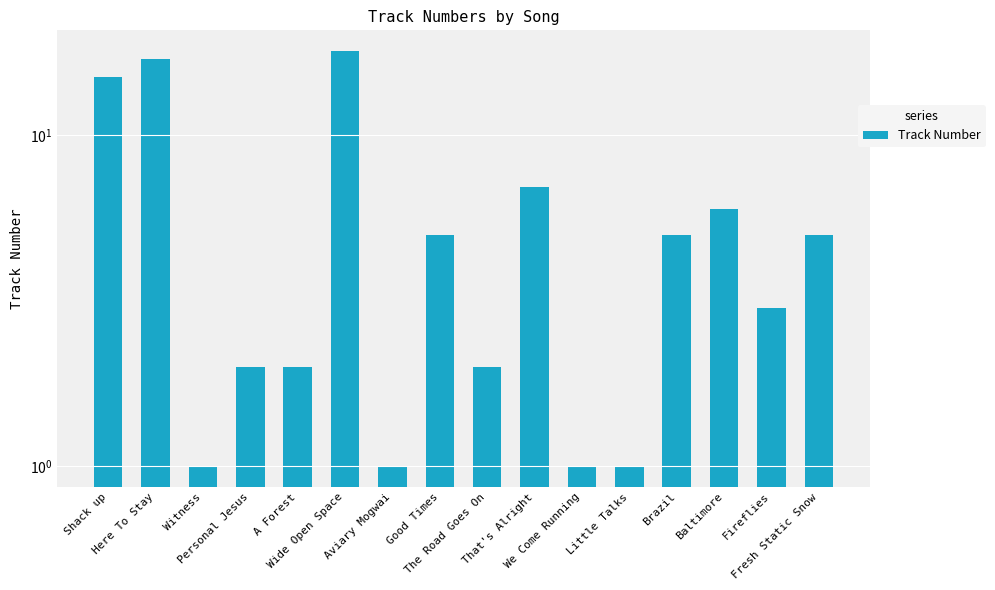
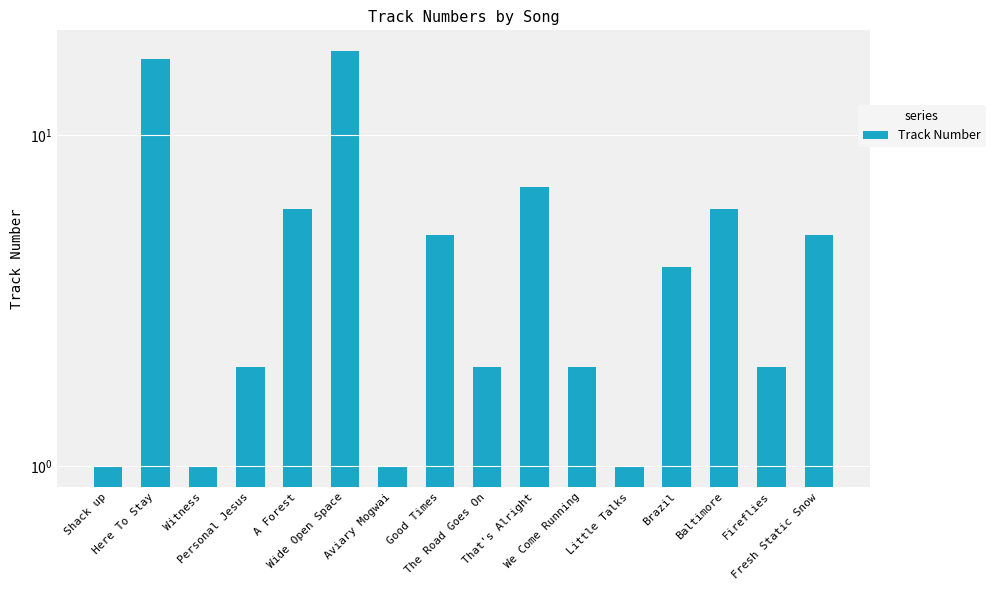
  {
-   "Shack up": 15,
+   "Shack up": 1,
    "Here To Stay": 17,
    "Witness": 1,
    "Personal Jesus": 2,
-   "A Forest": 2,
+   "A Forest": 6,
    "Wide Open Space": 18,
    "Aviary Mogwai": 1,
    "Good Times": 5,
    "The Road Goes On": 2,
    "That's Alright": 7,
-   "We Come Running": 1,
+   "We Come Running": 2,
    "Little Talks": 1,
-   "Brazil": 5,
+   "Brazil": 4,
    "Baltimore": 6,
-   "Fireflies": 3,
+   "Fireflies": 2,
    "Fresh Static Snow": 5
  }
